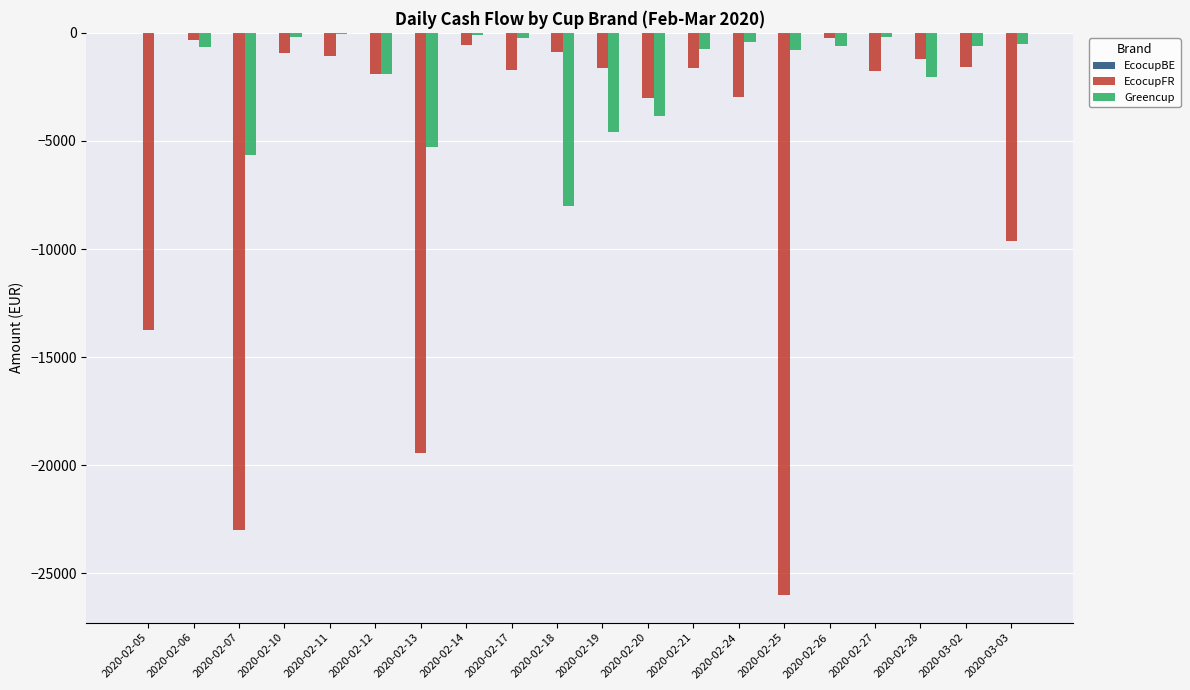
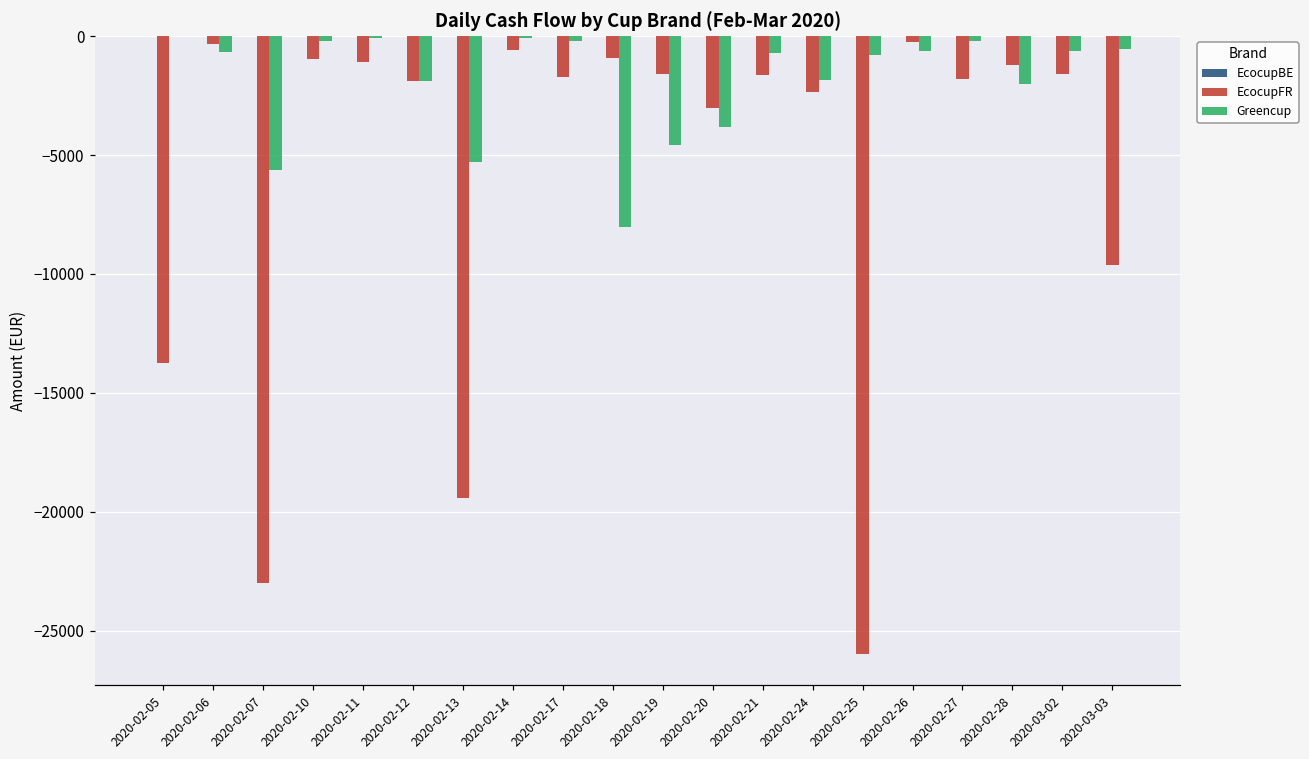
  {
    "EcocupBE": {
      "2020-02-05": 0,
      "2020-02-06": 0,
      "2020-02-07": 0,
      "2020-02-10": 0,
      "2020-02-11": 0,
      "2020-02-12": 0,
      "2020-02-13": 0,
      "2020-02-14": 0,
      "2020-02-17": 0,
      "2020-02-18": 0,
      "2020-02-19": 0,
      "2020-02-20": 0,
      "2020-02-21": 0,
      "2020-02-24": 0,
      "2020-02-25": 0,
      "2020-02-26": 0,
      "2020-02-27": 0,
      "2020-02-28": 0,
      "2020-03-02": 0,
      "2020-03-03": 0
    },
    "EcocupFR": {
      "2020-02-05": -13800,
      "2020-02-06": -300,
      "2020-02-07": -23000,
      "2020-02-10": -1000,
      "2020-02-11": -1100,
      "2020-02-12": -1900,
      "2020-02-13": -19400,
      "2020-02-14": -600,
      "2020-02-17": -1700,
      "2020-02-18": -900,
      "2020-02-19": -1600,
      "2020-02-20": -3000,
      "2020-02-21": -1600,
-     "2020-02-24": -3000,
+     "2020-02-24": -2300,
      "2020-02-25": -26000,
      "2020-02-26": -300,
      "2020-02-27": -1800,
      "2020-02-28": -1200,
      "2020-03-02": -1600,
      "2020-03-03": -9600
    },
    "Greencup": {
      "2020-02-05": 0,
      "2020-02-06": -700,
      "2020-02-07": -5600,
      "2020-02-10": -200,
      "2020-02-12": -1900,
      "2020-02-13": -5300,
      "2020-02-17": -200,
      "2020-02-18": -8000,
      "2020-02-19": -4600,
      "2020-02-20": -3800,
      "2020-02-21": -700,
-     "2020-02-24": -400,
+     "2020-02-24": -1800,
      "2020-02-25": -800,
      "2020-02-26": -600,
      "2020-02-27": -200,
      "2020-02-28": -2000,
      "2020-03-02": -600,
      "2020-03-03": -500
    }
  }
